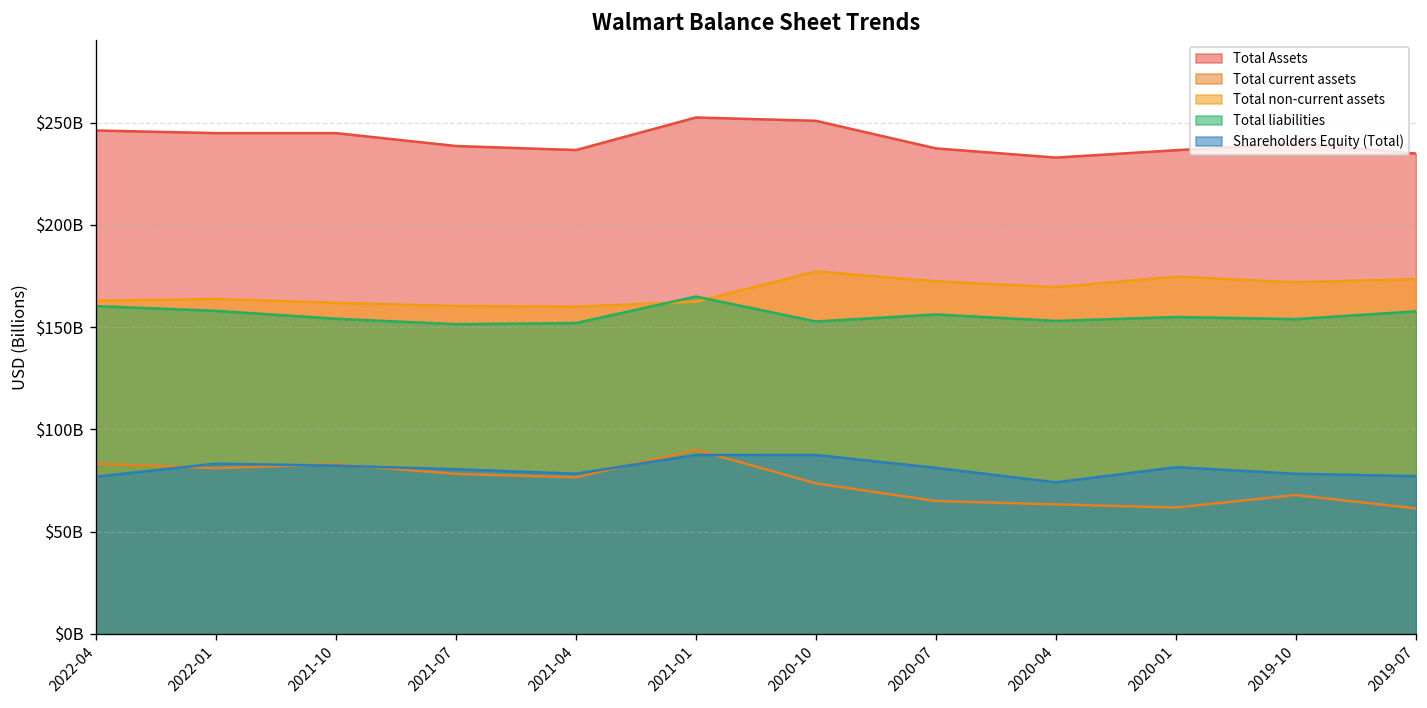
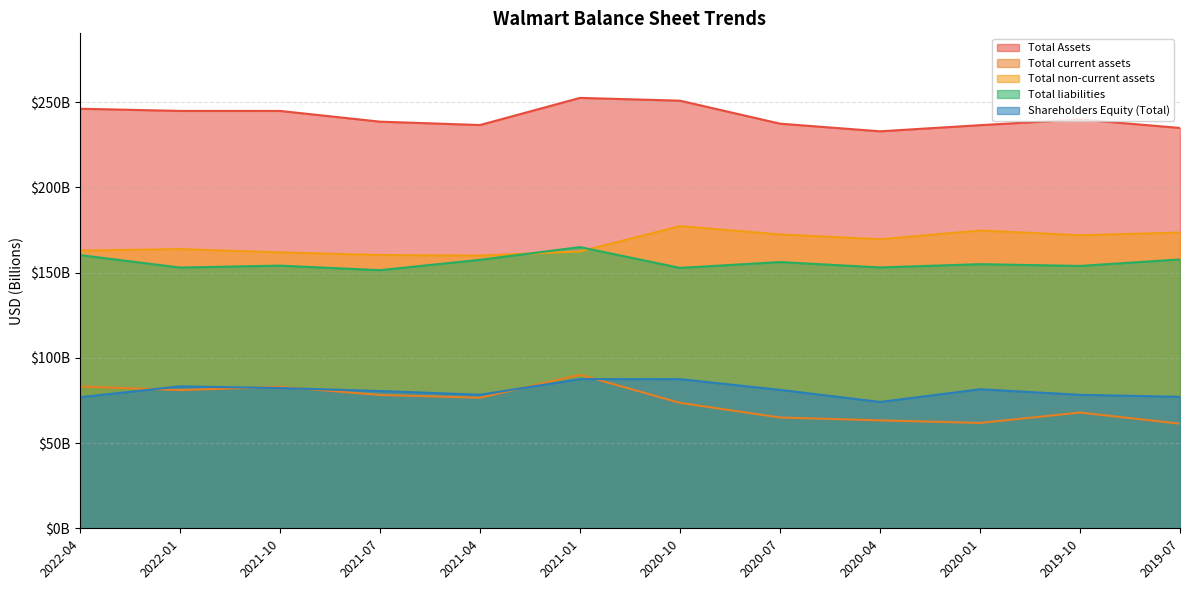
  {
    "Total liabilities": {
      "2022-04": "$160000000000",
-     "2022-01": "$158000000000",
+     "2022-01": "$153000000000",
      "2021-10": "$154000000000",
      "2021-07": "$151000000000",
-     "2021-04": "$152000000000",
+     "2021-04": "$158000000000",
      "2021-01": "$165000000000",
      "2020-10": "$153000000000",
      "2020-07": "$156000000000",
      "2020-04": "$153000000000",
      "2020-01": "$155000000000",
      "2019-10": "$154000000000",
      "2019-07": "$158000000000"
    },
    "Shareholders Equity (Total)": {
      "2022-04": "$77000000000",
      "2022-01": "$83000000000",
      "2021-07": "$81000000000",
      "2021-04": "$78000000000",
      "2021-01": "$88000000000",
      "2020-10": "$88000000000",
      "2020-07": "$81000000000",
      "2020-04": "$74000000000",
      "2020-01": "$82000000000",
      "2019-10": "$78000000000",
      "2019-07": "$77000000000"
    }
  }
